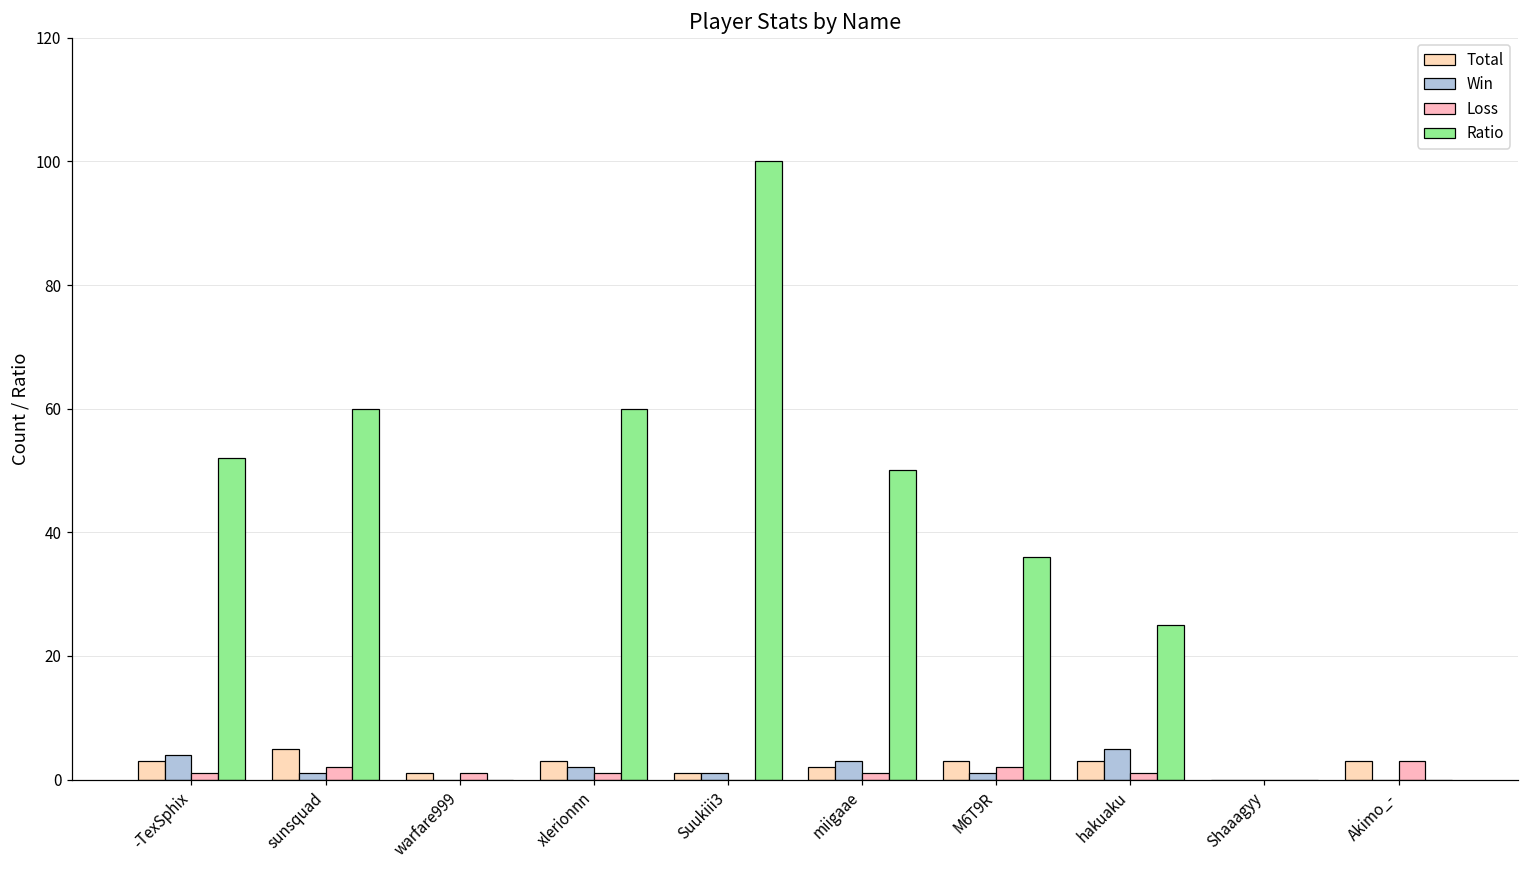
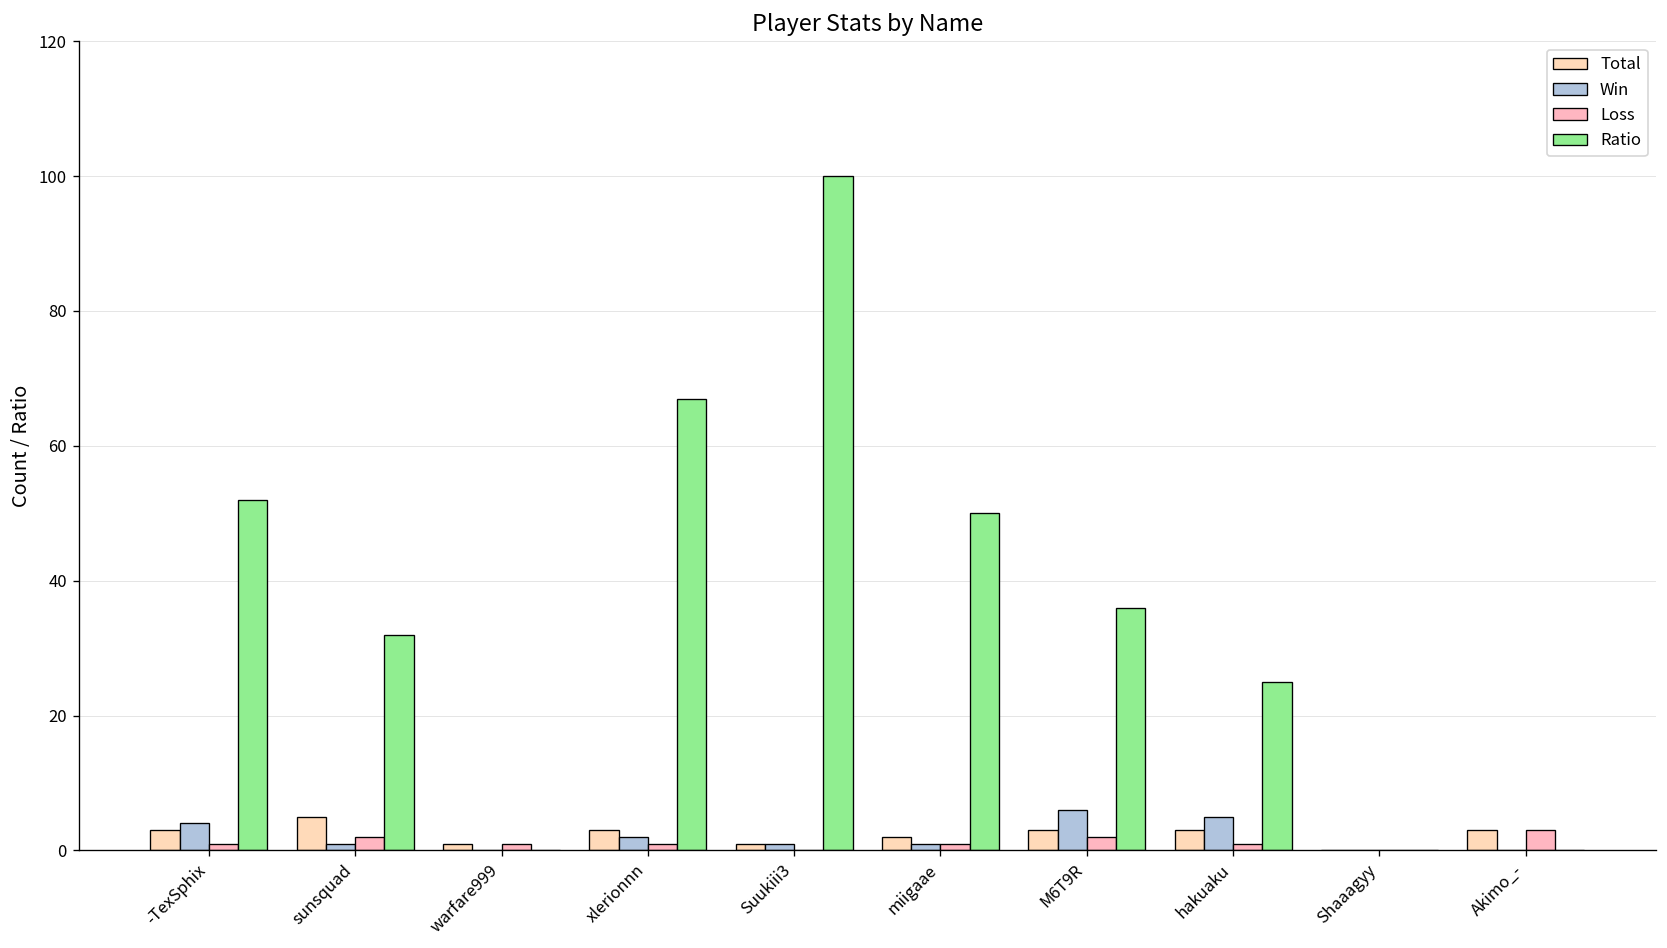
  {
    "Win": {
      "-TexSphix": 4,
      "sunsquad": 1,
      "warfare999": 0,
      "xlerionnn": 2,
      "Suukiii3": 1,
-     "miigaae": 3,
-     "M6T9R": 1,
+     "miigaae": 1,
+     "M6T9R": 6,
      "hakuaku": 5,
      "Shaaagyy": 0,
      "Akimo_-": 0
    },
    "Ratio": {
      "-TexSphix": 52,
-     "sunsquad": 60,
+     "sunsquad": 32,
      "warfare999": 0,
-     "xlerionnn": 60,
+     "xlerionnn": 67,
      "Suukiii3": 100,
      "miigaae": 50,
      "M6T9R": 36,
      "hakuaku": 25,
      "Shaaagyy": 0,
      "Akimo_-": 0
    }
  }
